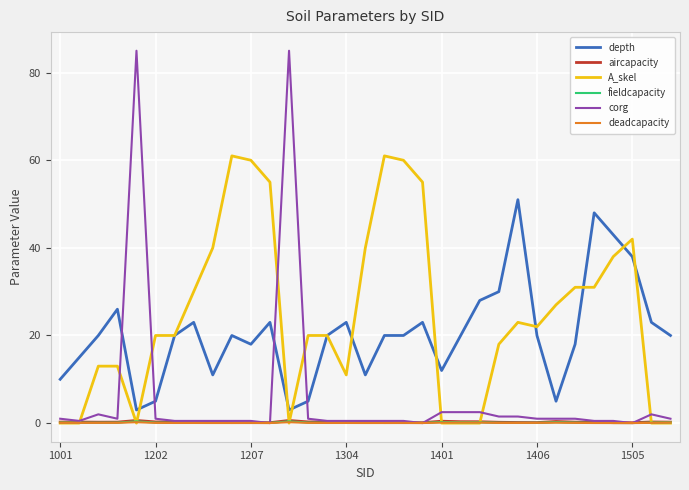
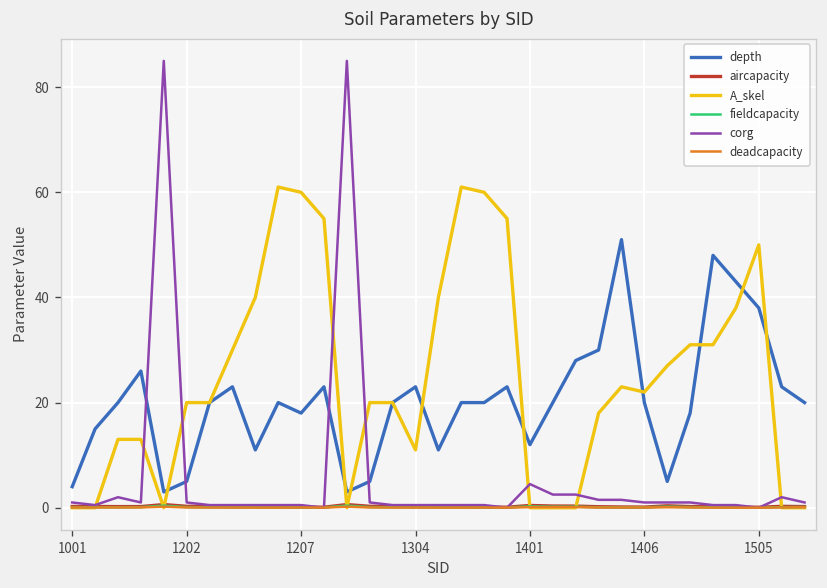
  {
    "depth": {
-     "1001": 10,
+     "1001": 4,
      "1202": 5,
      "1207": 18,
      "1304": 23,
      "1401": 12,
      "1406": 20,
      "1505": 38
    },
    "A_skel": {
      "1202": 20,
      "1207": 60,
      "1304": 11,
      "1406": 22,
-     "1505": 42
+     "1505": 50
    },
    "corg": {
      "1001": 1,
      "1202": 1,
-     "1401": 3,
+     "1401": 5,
      "1406": 1
    }
  }
